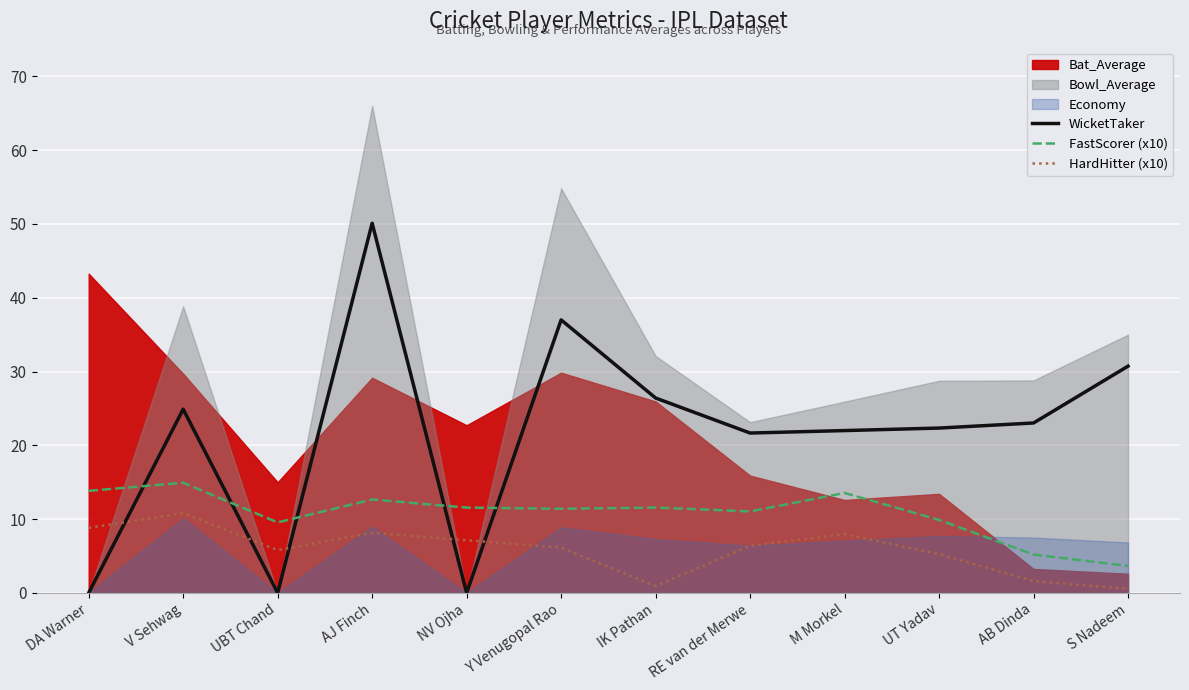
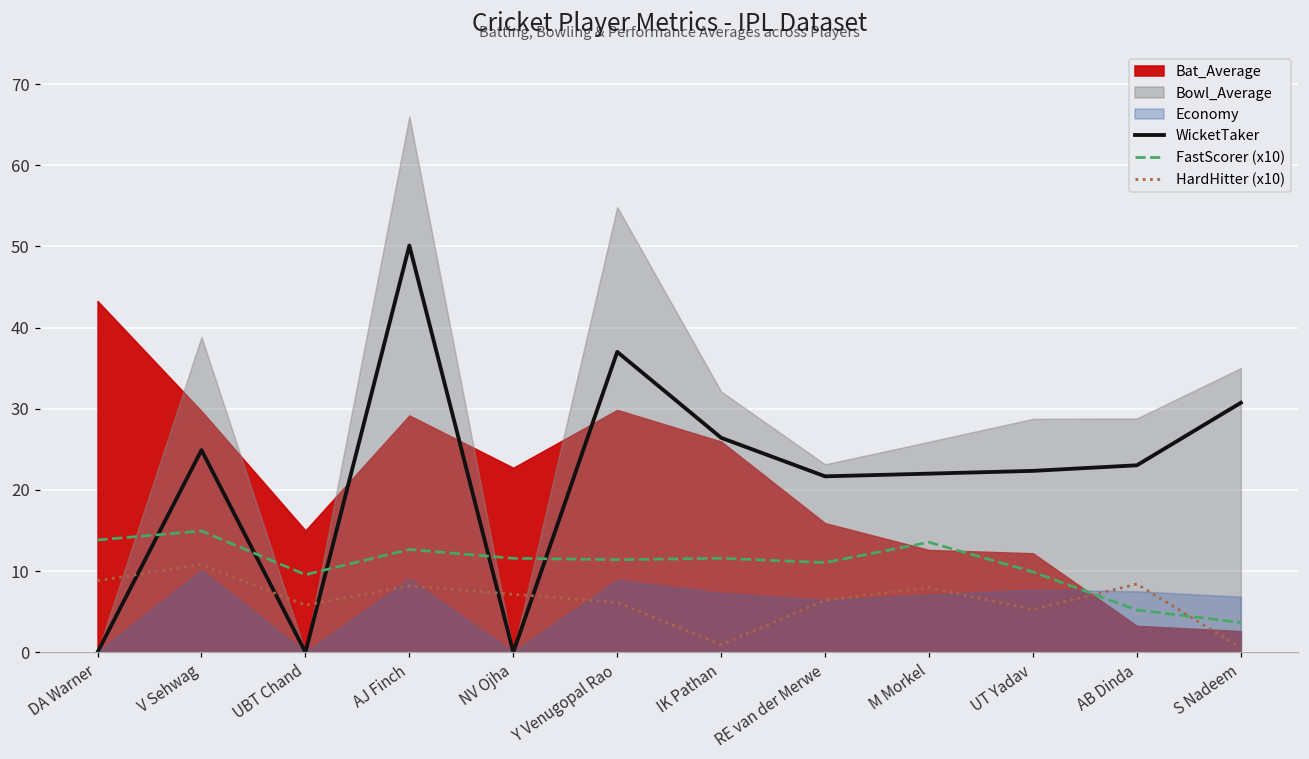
  {
    "Bat_Average": {
      "DA Warner": 43,
      "V Sehwag": 30,
      "UBT Chand": 15,
      "AJ Finch": 29,
      "NV Ojha": 23,
      "Y Venugopal Rao": 30,
      "IK Pathan": 26,
      "RE van der Merwe": 16,
      "M Morkel": 13,
-     "UT Yadav": 13,
+     "UT Yadav": 12,
      "AB Dinda": 3,
      "S Nadeem": 3
    },
    "WicketTaker": {
      "V Sehwag": 25,
      "AJ Finch": 50,
      "Y Venugopal Rao": 37,
      "IK Pathan": 26,
      "RE van der Merwe": 22,
      "M Morkel": 22,
      "UT Yadav": 22,
      "AB Dinda": 23,
      "S Nadeem": 31
    },
    "FastScorer (x10)": {
      "DA Warner": 14,
      "V Sehwag": 15,
      "UBT Chand": 10,
      "AJ Finch": 13,
      "NV Ojha": 12,
      "Y Venugopal Rao": 11,
      "IK Pathan": 12,
      "RE van der Merwe": 11,
      "M Morkel": 14,
      "UT Yadav": 10,
      "AB Dinda": 5,
      "S Nadeem": 4
    },
    "HardHitter (x10)": {
      "DA Warner": 9,
      "V Sehwag": 11,
      "UBT Chand": 6,
      "AJ Finch": 8,
      "NV Ojha": 7,
      "Y Venugopal Rao": 6,
      "IK Pathan": 1,
      "M Morkel": 8,
      "UT Yadav": 5,
-     "AB Dinda": 2,
+     "AB Dinda": 8,
      "S Nadeem": 1
    }
  }
